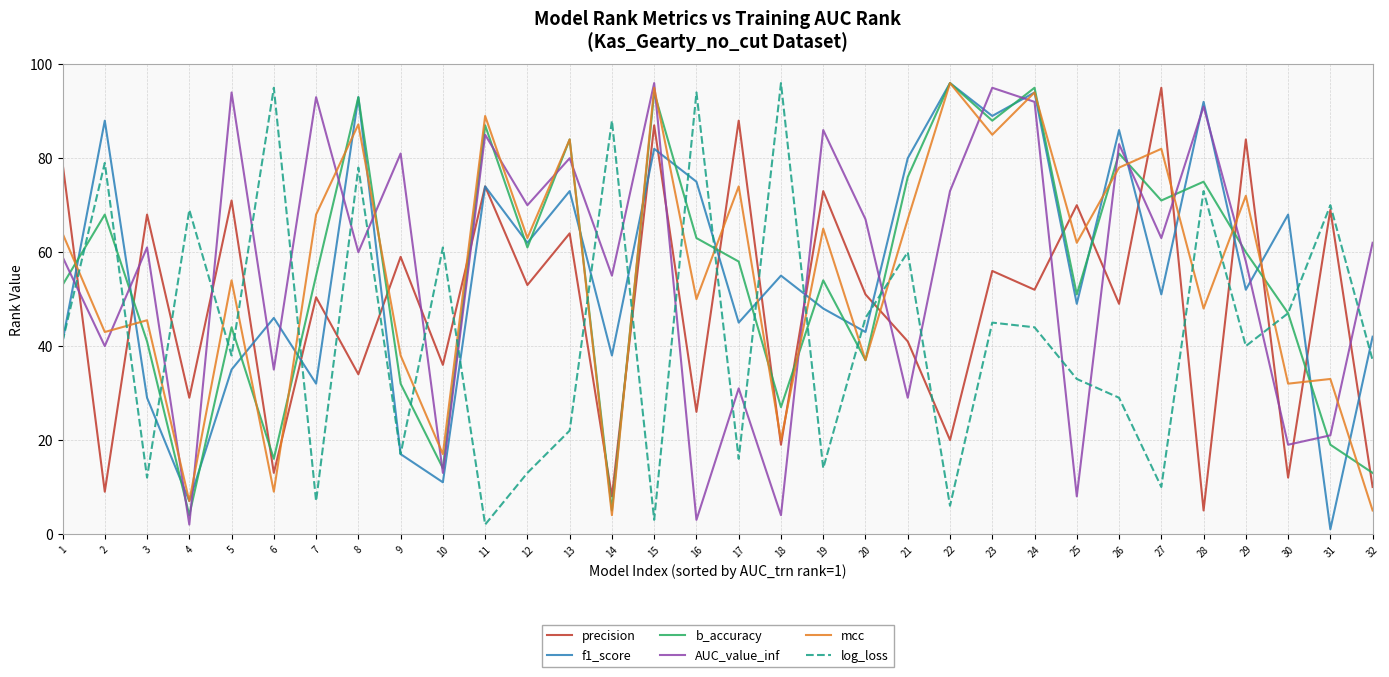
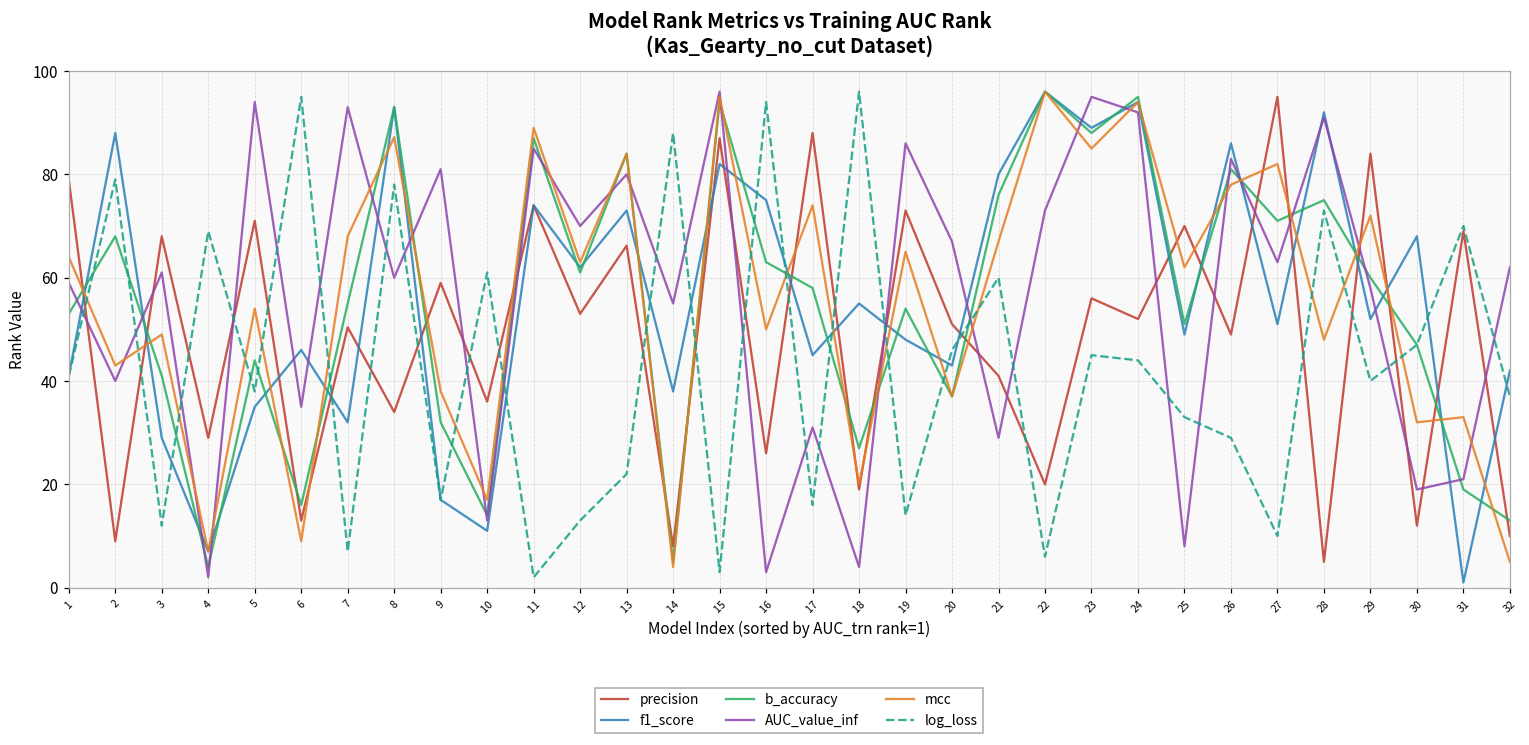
  {
    "precision": {
      "1": 79,
      "2": 9,
      "3": 68,
      "4": 29,
      "5": 71,
      "6": 13,
      "7": 50,
      "8": 34,
      "9": 59,
      "10": 36,
      "12": 53,
-     "13": 64,
+     "13": 66,
      "14": 8,
      "15": 87,
      "16": 26,
      "17": 88,
      "18": 19,
      "19": 73,
      "20": 51,
      "21": 41,
      "22": 20,
      "23": 56,
      "24": 52,
      "25": 70,
      "26": 49,
      "27": 95,
      "28": 5,
      "29": 84,
      "30": 12,
      "31": 69,
      "32": 10
    },
    "f1_score": {
      "2": 88,
      "3": 29,
      "5": 35,
      "6": 46,
      "7": 32,
      "10": 11,
      "12": 62,
      "13": 73,
      "14": 38,
      "15": 82,
      "16": 75,
      "17": 45,
      "18": 55,
      "19": 48,
      "20": 43,
      "21": 80,
      "23": 89,
      "25": 49,
      "26": 86,
      "27": 51,
      "28": 92,
      "29": 52,
      "30": 68,
      "31": 1,
      "32": 42
    },
    "AUC_value_inf": {
      "1": 59,
      "2": 40,
      "3": 61,
      "4": 2,
      "5": 94,
      "6": 35,
      "7": 93,
      "8": 60,
      "9": 81,
      "10": 13,
      "11": 85,
      "12": 70,
      "13": 80,
      "14": 55,
      "15": 96,
      "16": 3,
      "17": 31,
      "18": 4,
      "19": 86,
      "20": 67,
      "21": 29,
      "22": 73,
      "23": 95,
      "24": 92,
      "25": 8,
      "26": 83,
      "27": 63,
      "28": 91,
      "29": 58,
      "30": 19,
      "31": 21,
      "32": 62
    },
    "mcc": {
      "1": 64,
      "2": 43,
-     "3": 46,
+     "3": 49,
      "5": 54,
      "6": 9,
      "7": 68,
      "8": 87,
      "9": 38,
      "10": 17,
      "11": 89,
      "12": 63,
      "14": 4,
      "15": 95,
      "16": 50,
      "17": 74,
      "18": 20,
      "19": 65,
      "21": 67,
      "23": 85,
      "25": 62,
      "26": 78,
      "27": 82,
      "28": 48,
      "29": 72,
      "30": 32,
      "31": 33,
      "32": 5
    }
  }
